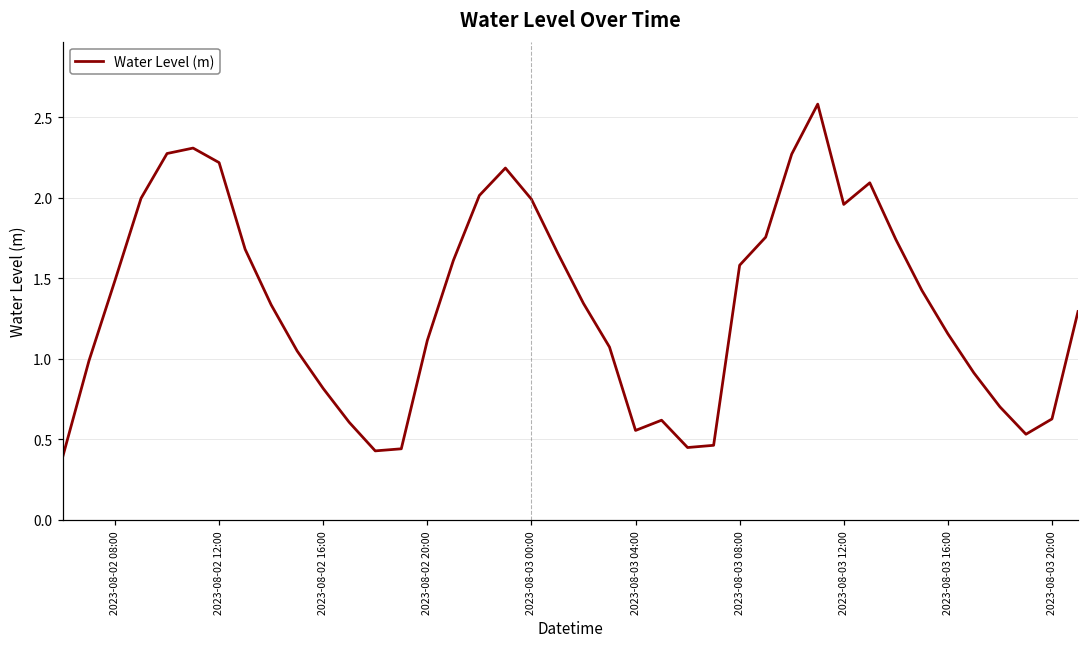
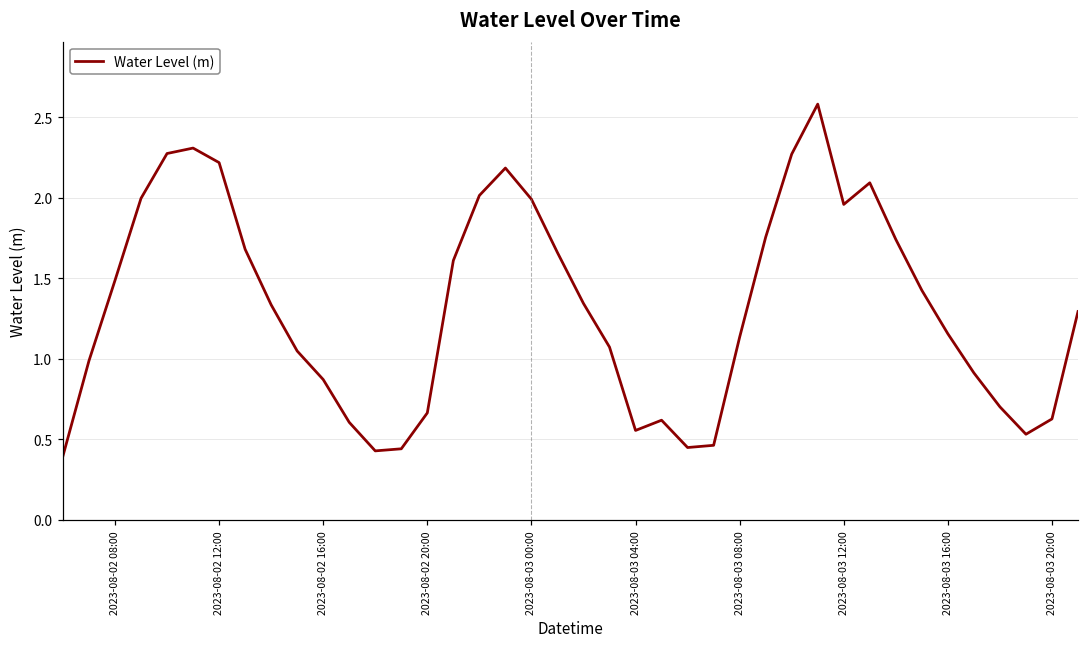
  {
    "2023-08-02 08:00": 1.49,
    "2023-08-02 12:00": 2.22,
-   "2023-08-02 16:00": 0.82,
-   "2023-08-02 20:00": 1.11,
+   "2023-08-02 16:00": 0.87,
+   "2023-08-02 20:00": 0.66,
    "2023-08-03 00:00": 1.99,
    "2023-08-03 04:00": 0.55,
-   "2023-08-03 08:00": 1.58,
+   "2023-08-03 08:00": 1.13,
    "2023-08-03 12:00": 1.96,
    "2023-08-03 16:00": 1.16,
    "2023-08-03 20:00": 0.63
  }
